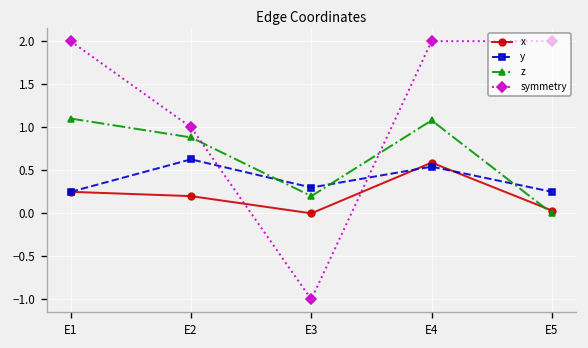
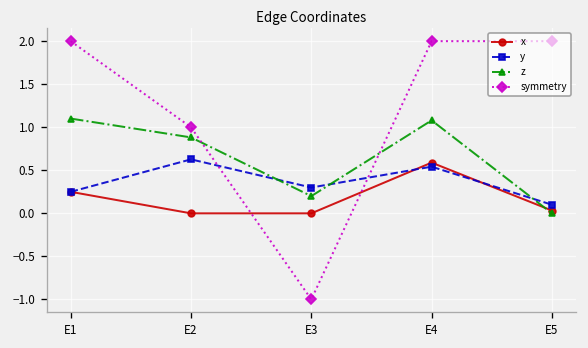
  {
    "x": {
-     "E2": 0.2,
+     "E2": 0.0,
      "E3": 0.0,
      "E4": 0.6
    },
    "y": {
      "E2": 0.6,
      "E3": 0.3,
      "E4": 0.5,
-     "E5": 0.3
+     "E5": 0.1
    },
    "z": {
      "E1": 1.1,
      "E2": 0.9,
      "E3": 0.2,
      "E4": 1.1
    },
    "symmetry": {
      "E1": 2.0,
      "E2": 1.0,
      "E3": -1.0,
      "E4": 2.0
    }
  }
